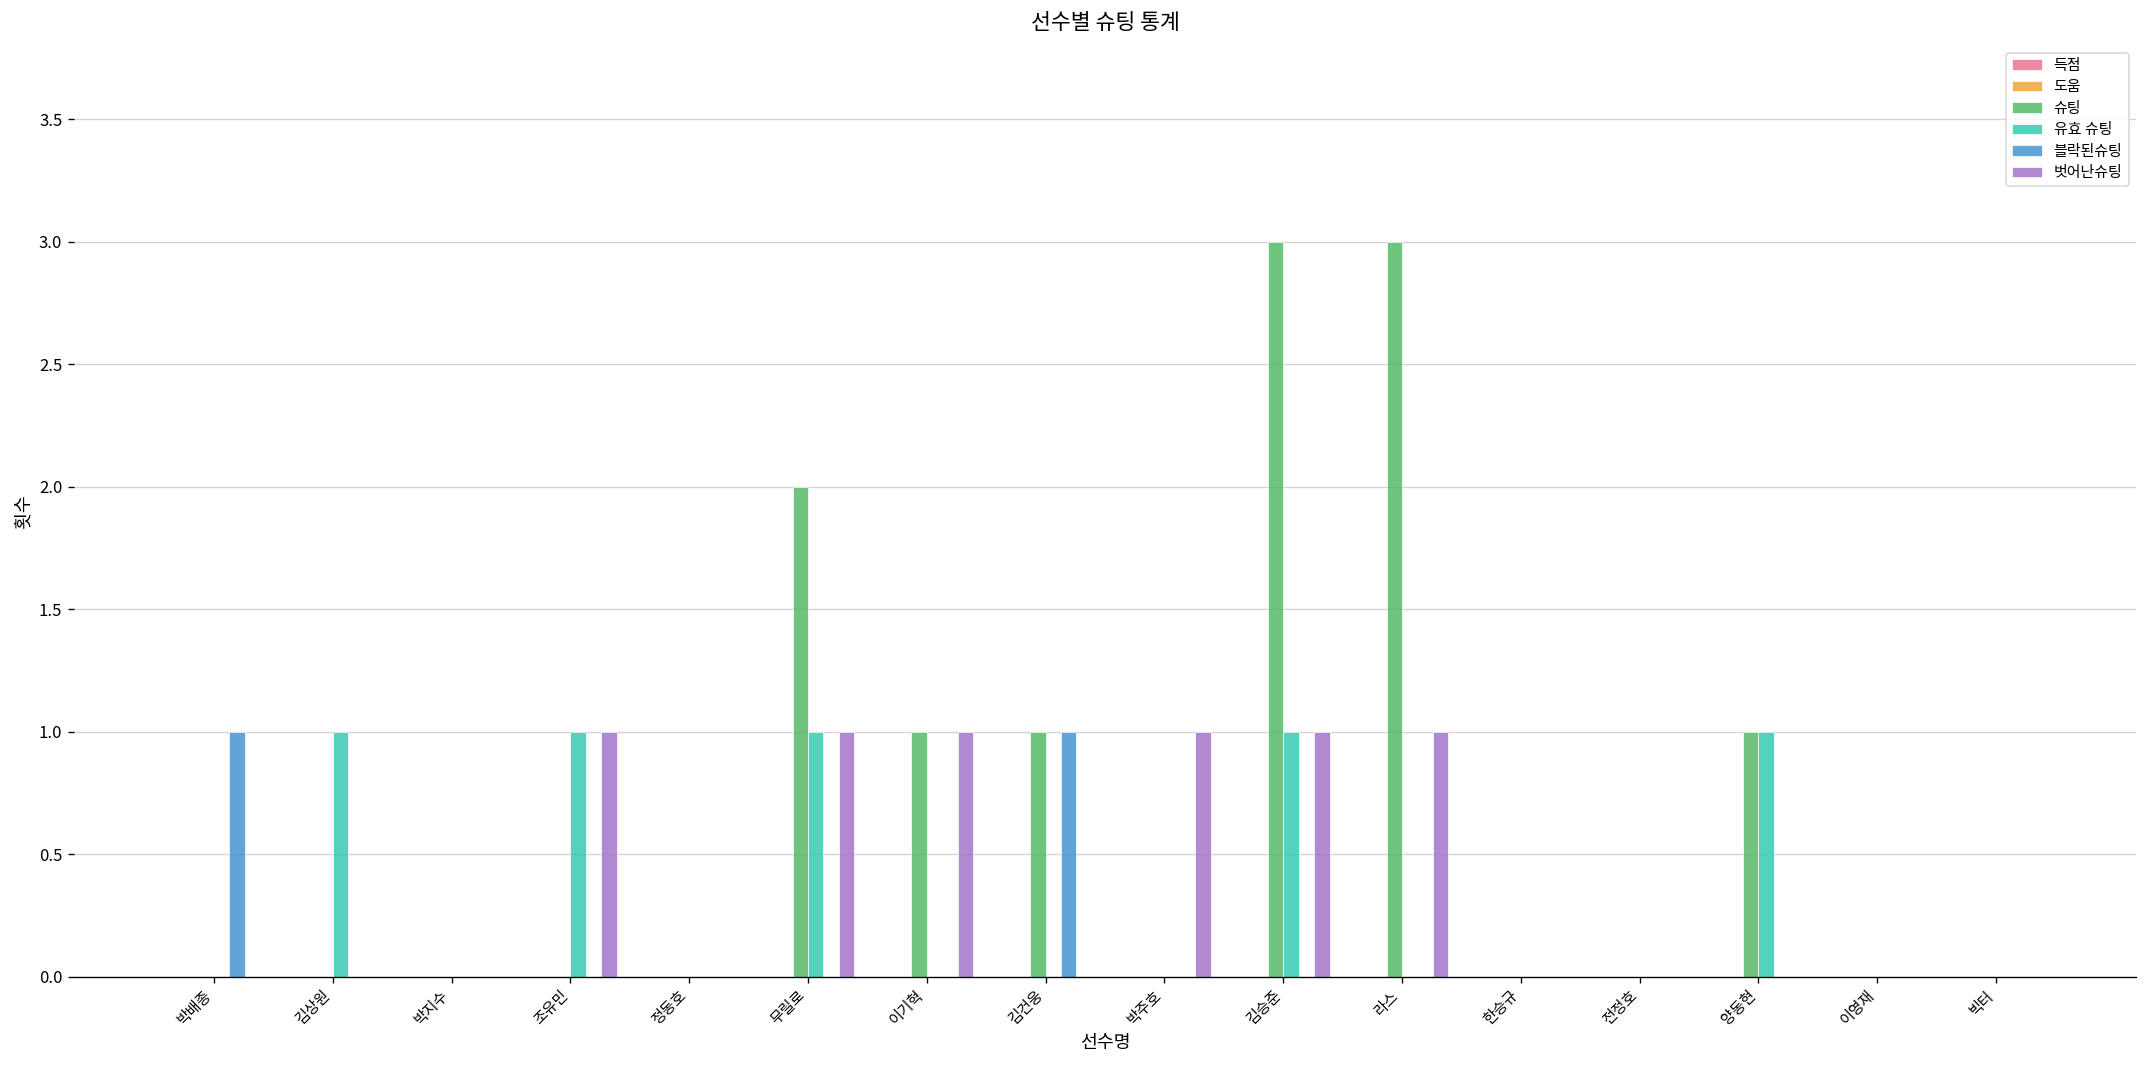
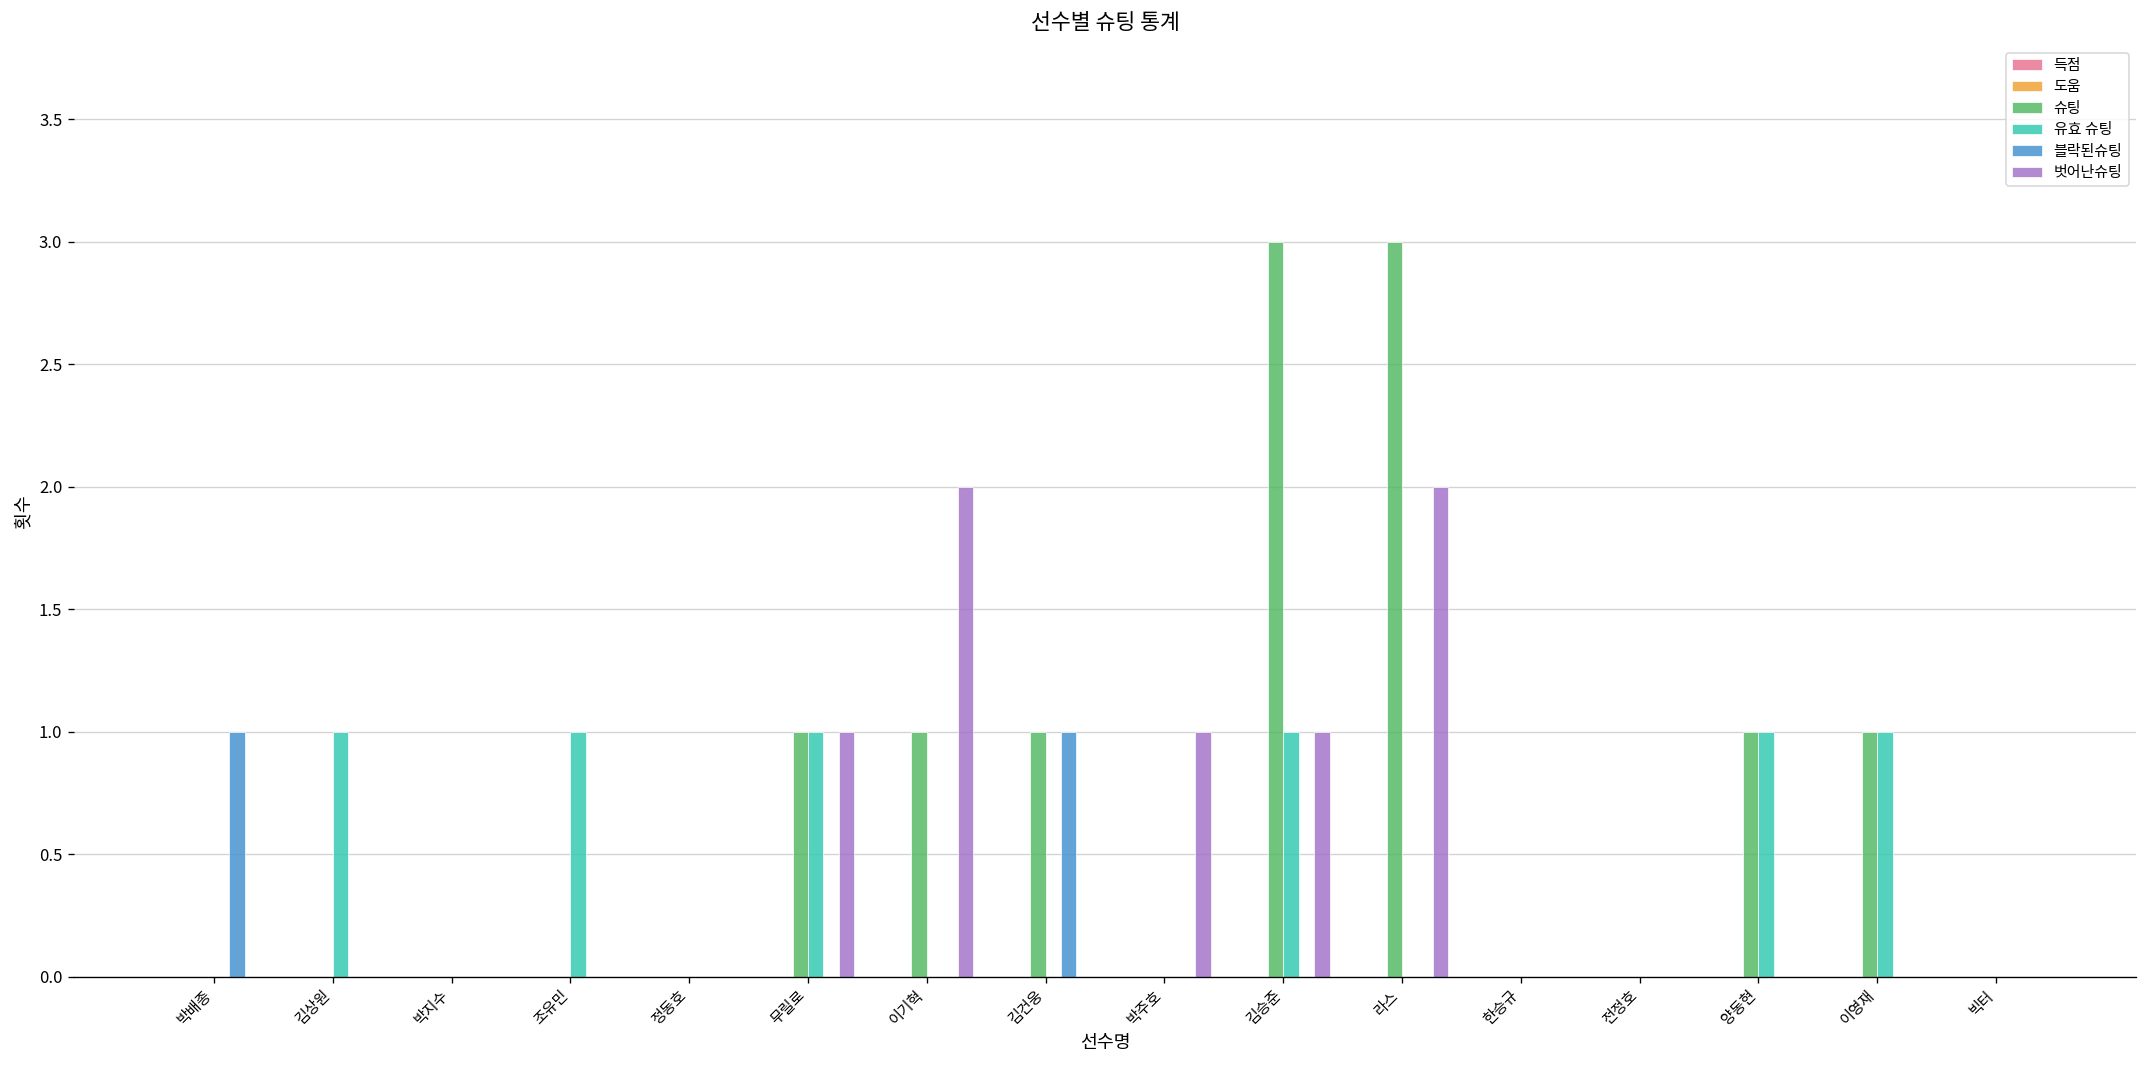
  {
    "득점": {
      "박배종": 0,
      "김상원": 0,
      "박지수": 0,
      "조유민": 0,
      "정동호": 0,
      "무릴로": 0,
      "이기혁": 0,
      "김건웅": 0,
      "박주호": 0,
      "김승준": 0,
      "라스": 0,
      "한승규": 0,
      "전정호": 0,
      "양동현": 0,
      "이영재": 0,
      "빅터": 0
    },
    "도움": {
      "박배종": 0,
      "김상원": 0,
      "박지수": 0,
      "조유민": 0,
      "정동호": 0,
      "무릴로": 0,
      "이기혁": 0,
      "김건웅": 0,
      "박주호": 0,
      "김승준": 0,
      "라스": 0,
      "한승규": 0,
      "전정호": 0,
      "양동현": 0,
      "이영재": 0,
      "빅터": 0
    },
    "슈팅": {
      "박배종": 0,
      "김상원": 0,
      "박지수": 0,
      "조유민": 0,
      "정동호": 0,
-     "무릴로": 2,
+     "무릴로": 1,
      "이기혁": 1,
      "김건웅": 1,
      "박주호": 0,
      "김승준": 3,
      "라스": 3,
      "한승규": 0,
      "전정호": 0,
      "양동현": 1,
-     "이영재": 0,
+     "이영재": 1,
      "빅터": 0
    },
    "유효 슈팅": {
      "박배종": 0,
      "김상원": 1,
      "박지수": 0,
      "조유민": 1,
      "정동호": 0,
      "무릴로": 1,
      "이기혁": 0,
      "김건웅": 0,
      "박주호": 0,
      "김승준": 1,
      "라스": 0,
      "한승규": 0,
      "전정호": 0,
      "양동현": 1,
-     "이영재": 0,
+     "이영재": 1,
      "빅터": 0
    },
    "블락된슈팅": {
      "박배종": 1,
      "김상원": 0,
      "박지수": 0,
      "조유민": 0,
      "정동호": 0,
      "무릴로": 0,
      "이기혁": 0,
      "김건웅": 1,
      "박주호": 0,
      "김승준": 0,
      "라스": 0,
      "한승규": 0,
      "전정호": 0,
      "양동현": 0,
      "이영재": 0,
      "빅터": 0
    },
    "벗어난슈팅": {
      "박배종": 0,
      "김상원": 0,
      "박지수": 0,
-     "조유민": 1,
+     "조유민": 0,
      "정동호": 0,
      "무릴로": 1,
-     "이기혁": 1,
+     "이기혁": 2,
      "김건웅": 0,
      "박주호": 1,
      "김승준": 1,
-     "라스": 1,
+     "라스": 2,
      "한승규": 0,
      "전정호": 0,
      "양동현": 0,
      "이영재": 0,
      "빅터": 0
    }
  }
